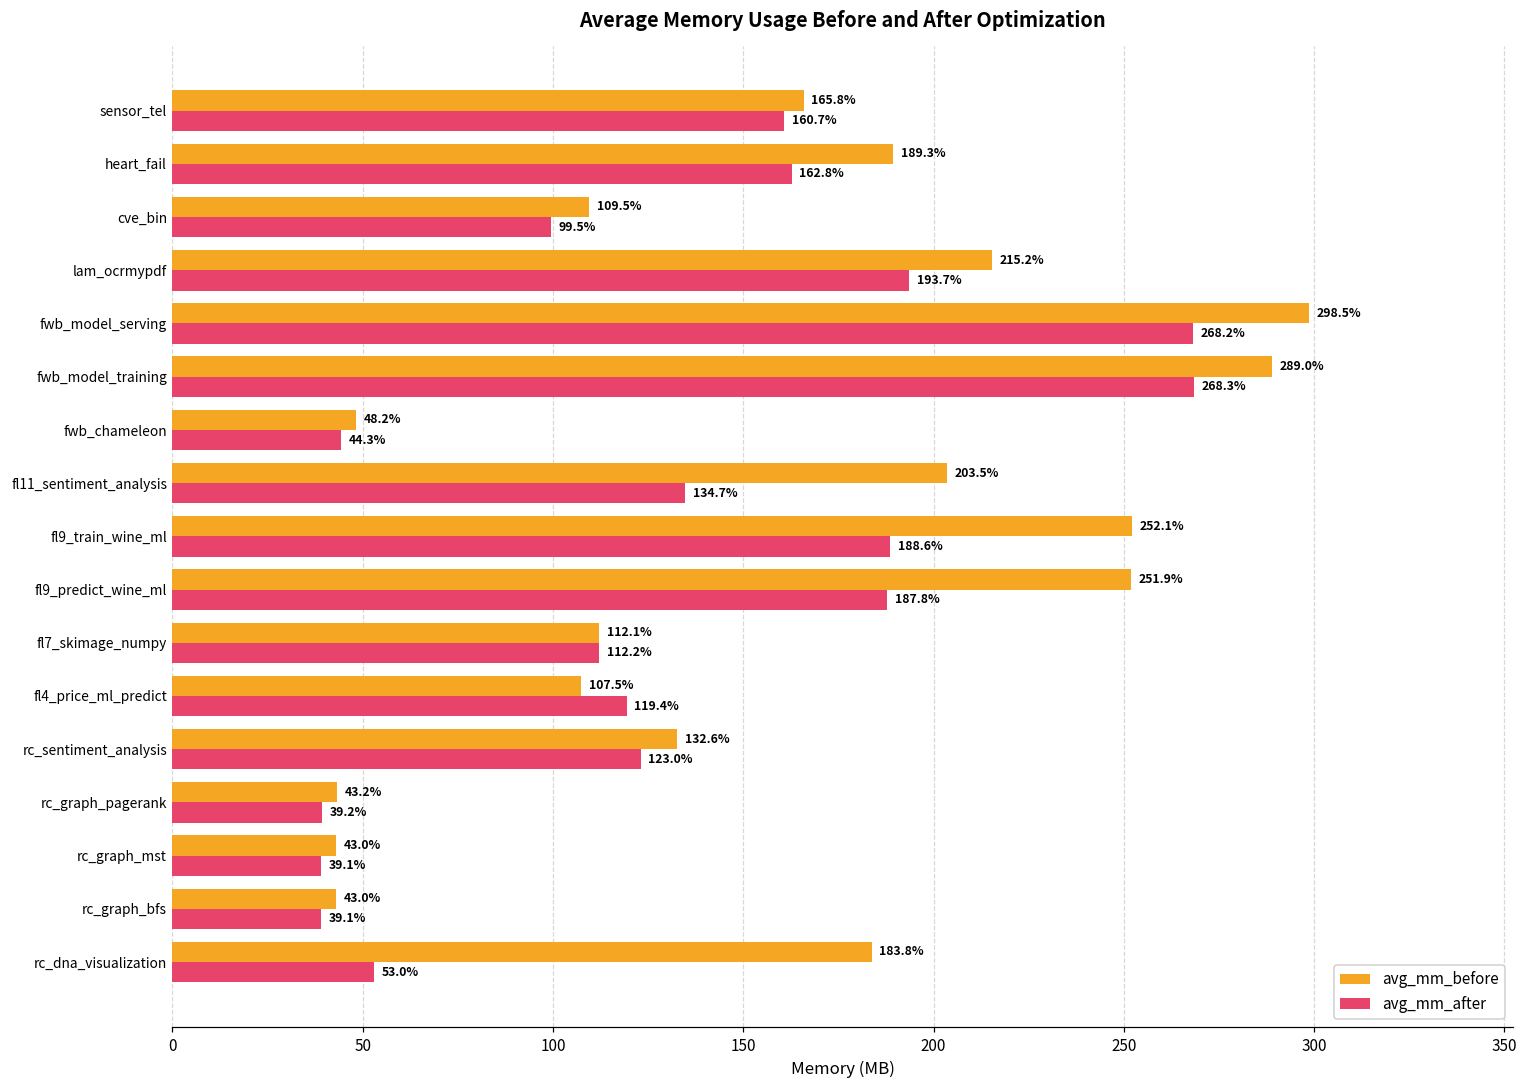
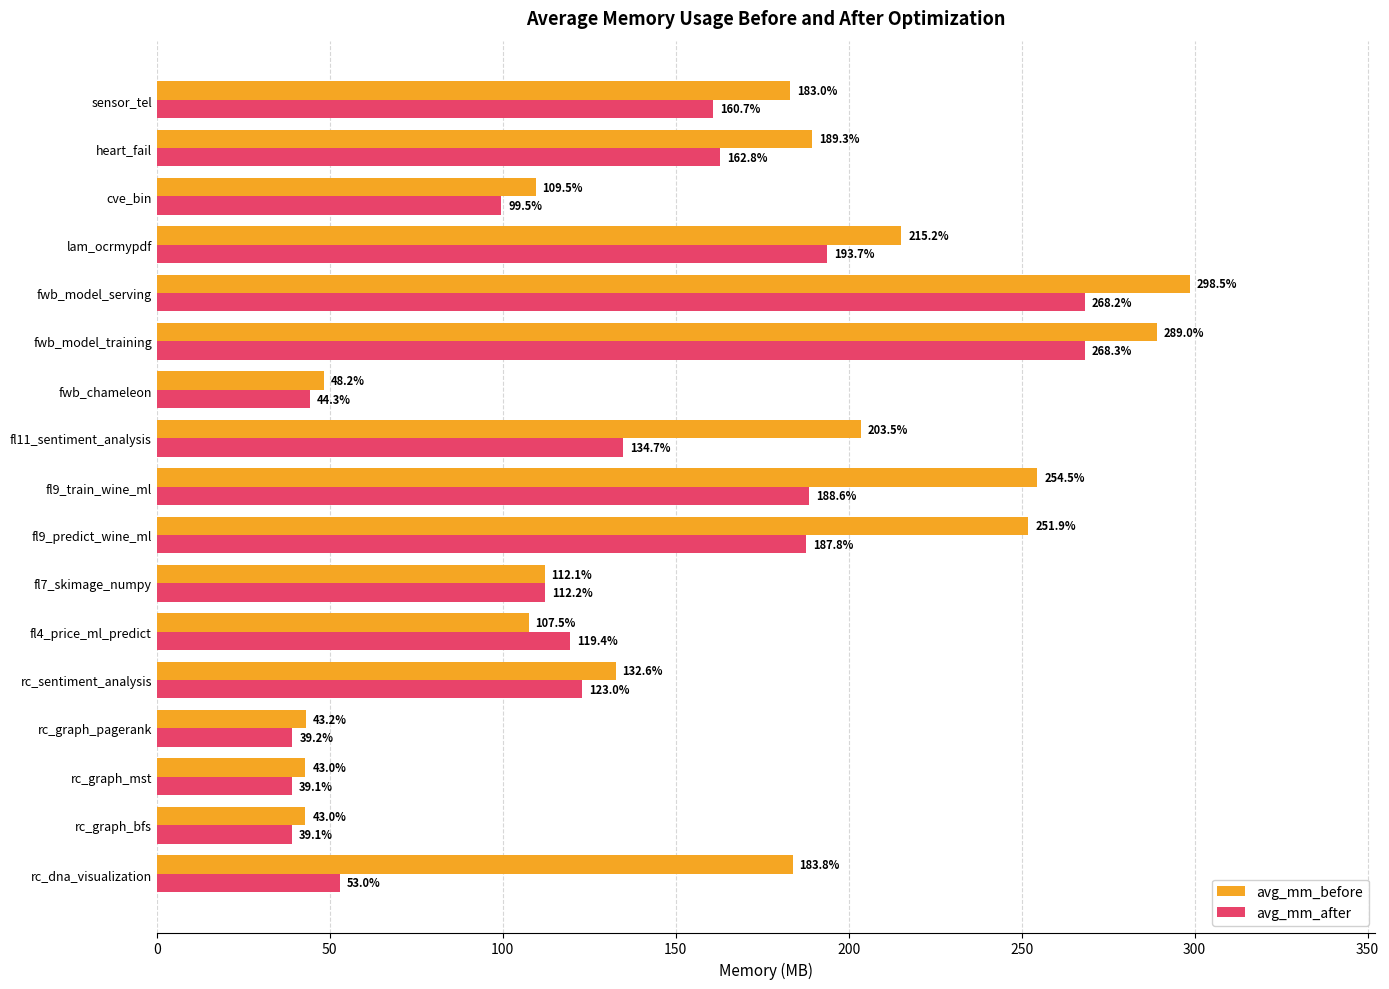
  {
    "avg_mm_before": {
-     "sensor_tel": "165.8%",
+     "sensor_tel": "183.0%",
      "heart_fail": "189.3%",
      "cve_bin": "109.5%",
      "lam_ocrmypdf": "215.2%",
      "fwb_model_serving": "298.5%",
      "fwb_model_training": "289.0%",
      "fwb_chameleon": "48.2%",
      "fl11_sentiment_analysis": "203.5%",
-     "fl9_train_wine_ml": "252.1%",
+     "fl9_train_wine_ml": "254.5%",
      "fl9_predict_wine_ml": "251.9%",
      "fl7_skimage_numpy": "112.1%",
      "fl4_price_ml_predict": "107.5%",
      "rc_sentiment_analysis": "132.6%",
      "rc_graph_pagerank": "43.2%",
      "rc_graph_mst": "43.0%",
      "rc_graph_bfs": "43.0%",
      "rc_dna_visualization": "183.8%"
    },
    "avg_mm_after": {
      "sensor_tel": "160.7%",
      "heart_fail": "162.8%",
      "cve_bin": "99.5%",
      "lam_ocrmypdf": "193.7%",
      "fwb_model_serving": "268.2%",
      "fwb_model_training": "268.3%",
      "fwb_chameleon": "44.3%",
      "fl11_sentiment_analysis": "134.7%",
      "fl9_train_wine_ml": "188.6%",
      "fl9_predict_wine_ml": "187.8%",
      "fl7_skimage_numpy": "112.2%",
      "fl4_price_ml_predict": "119.4%",
      "rc_sentiment_analysis": "123.0%",
      "rc_graph_pagerank": "39.2%",
      "rc_graph_mst": "39.1%",
      "rc_graph_bfs": "39.1%",
      "rc_dna_visualization": "53.0%"
    }
  }
